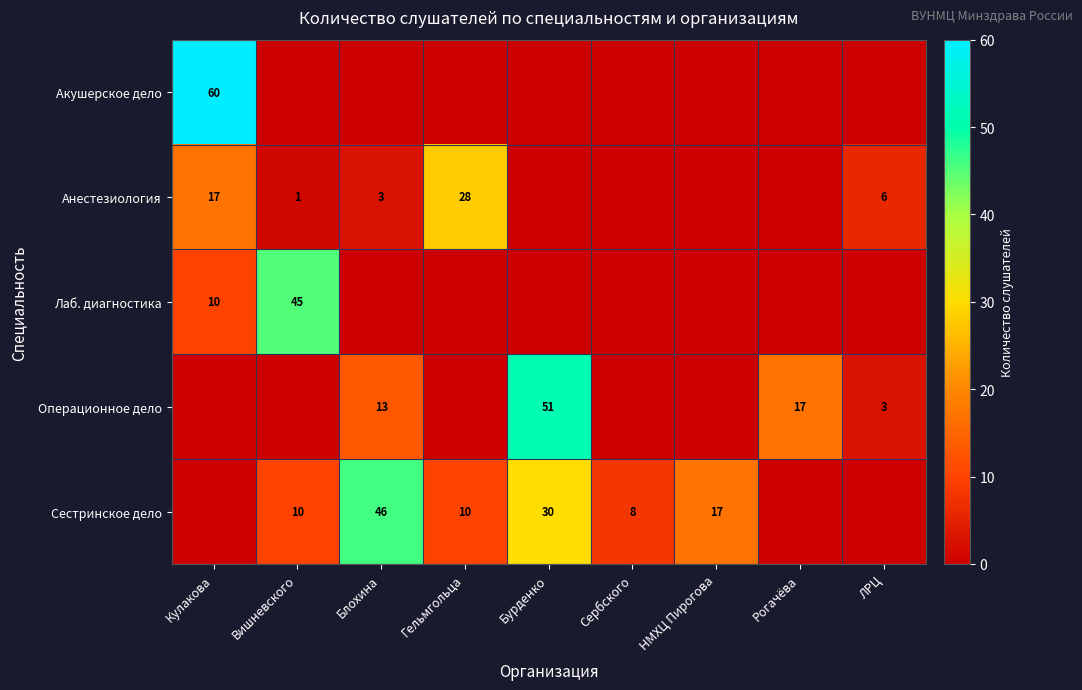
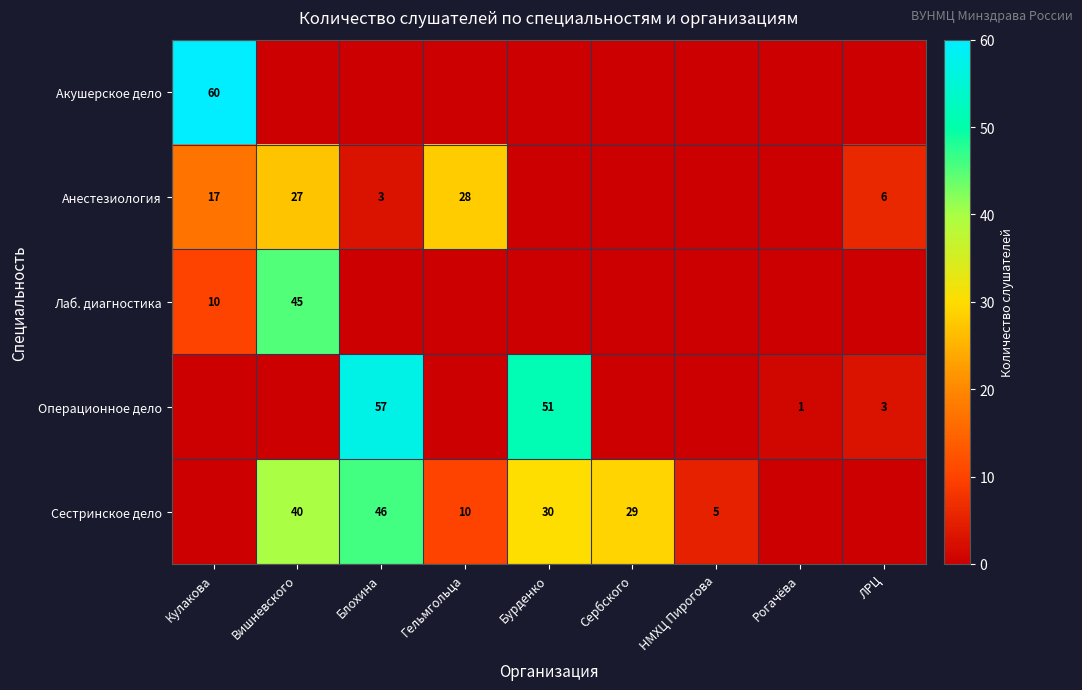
  {
    "Акушерское дело": {
      "Кулакова": 60
    },
    "Анестезиология": {
      "Кулакова": 17,
-     "Вишневского": 1,
+     "Вишневского": 27,
      "Блохина": 3,
      "Гельмгольца": 28,
      "ЛРЦ": 6
    },
    "Лаб. диагностика": {
      "Кулакова": 10,
      "Вишневского": 45
    },
    "Операционное дело": {
-     "Блохина": 13,
+     "Блохина": 57,
      "Бурденко": 51,
-     "Рогачёва": 17,
+     "Рогачёва": 1,
      "ЛРЦ": 3
    },
    "Сестринское дело": {
-     "Вишневского": 10,
+     "Вишневского": 40,
      "Блохина": 46,
      "Гельмгольца": 10,
      "Бурденко": 30,
-     "Сербского": 8,
-     "НМХЦ Пирогова": 17
+     "Сербского": 29,
+     "НМХЦ Пирогова": 5
    }
  }
